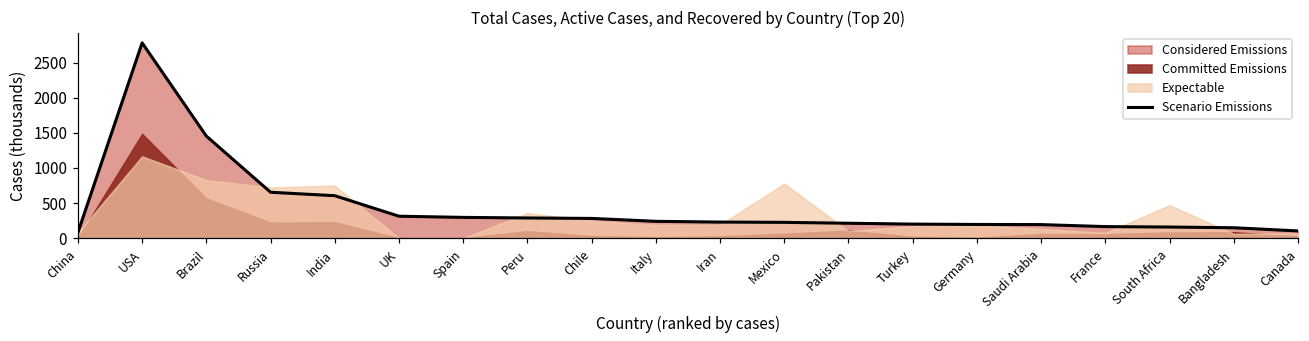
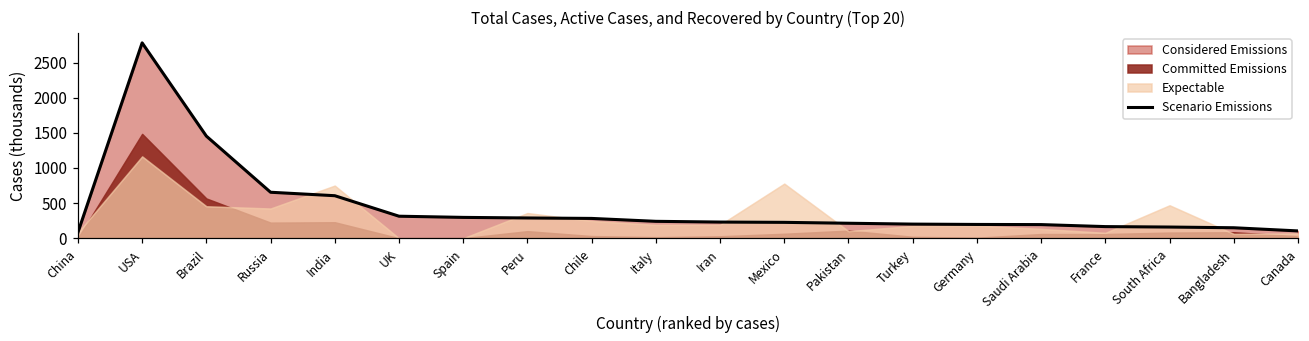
  {
    "Expectable": {
      "USA": 1200,
-     "Brazil": 800,
-     "Russia": 700,
+     "Brazil": 500,
+     "Russia": 400,
      "India": 700,
      "Peru": 400,
      "Italy": 200,
      "Mexico": 800,
      "Saudi Arabia": 100,
      "South Africa": 500
    }
  }
